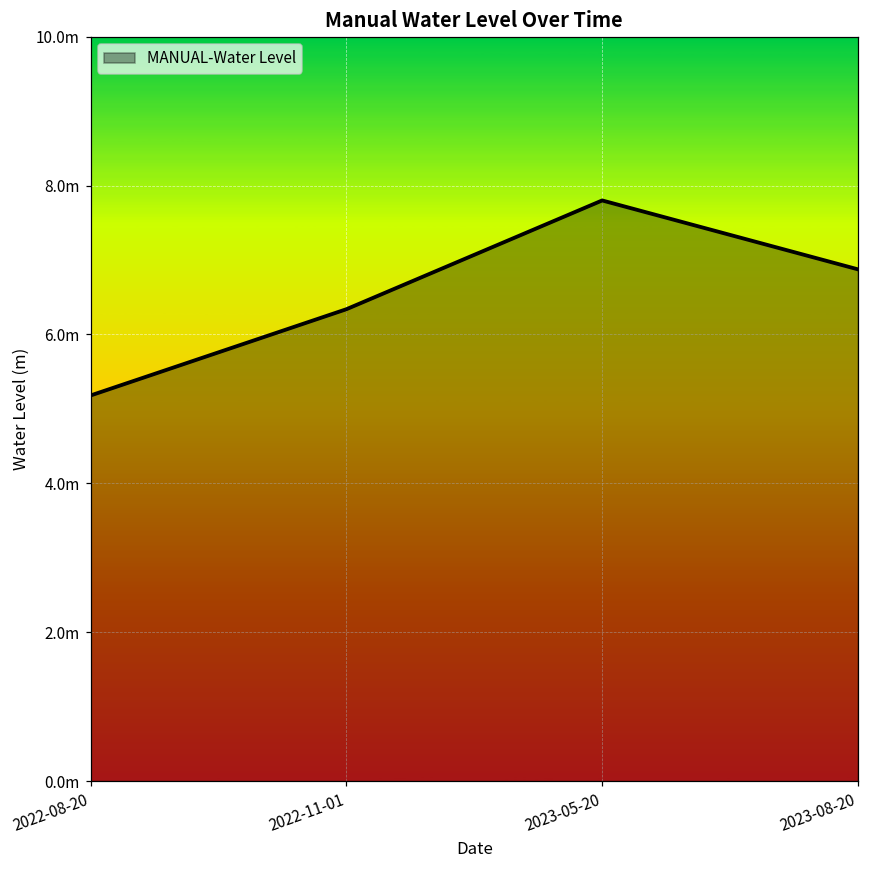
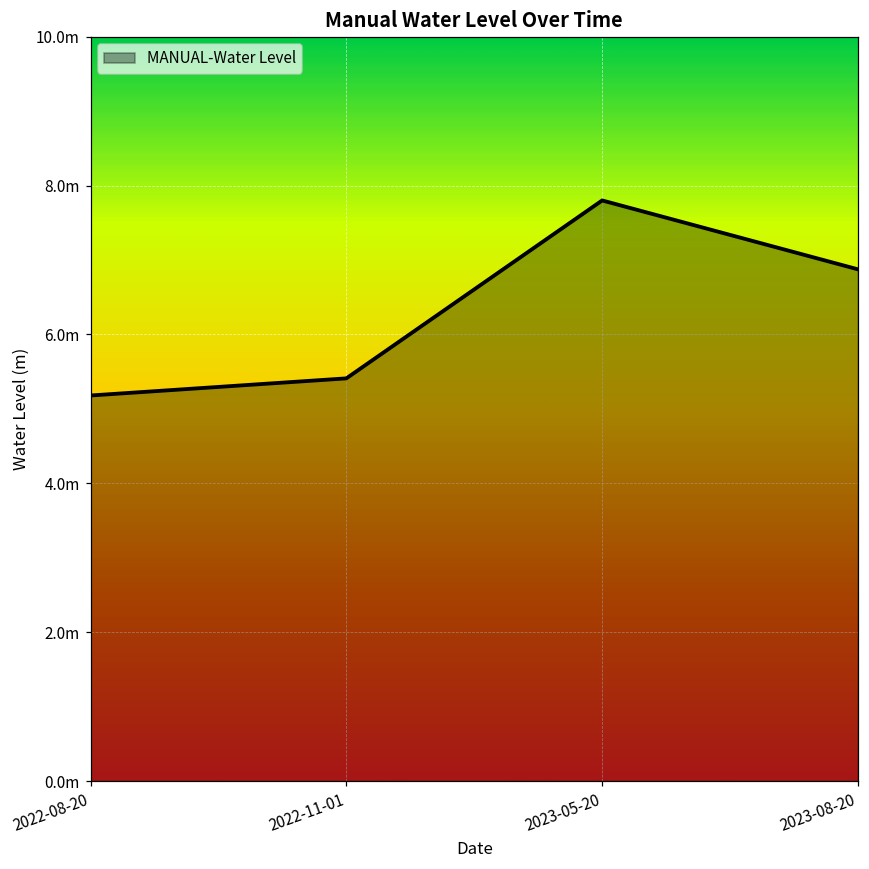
  {
    "2022-08-20": "5.2m",
-   "2022-11-01": "6.3m",
+   "2022-11-01": "5.4m",
    "2023-05-20": "7.8m",
    "2023-08-20": "6.9m"
  }
